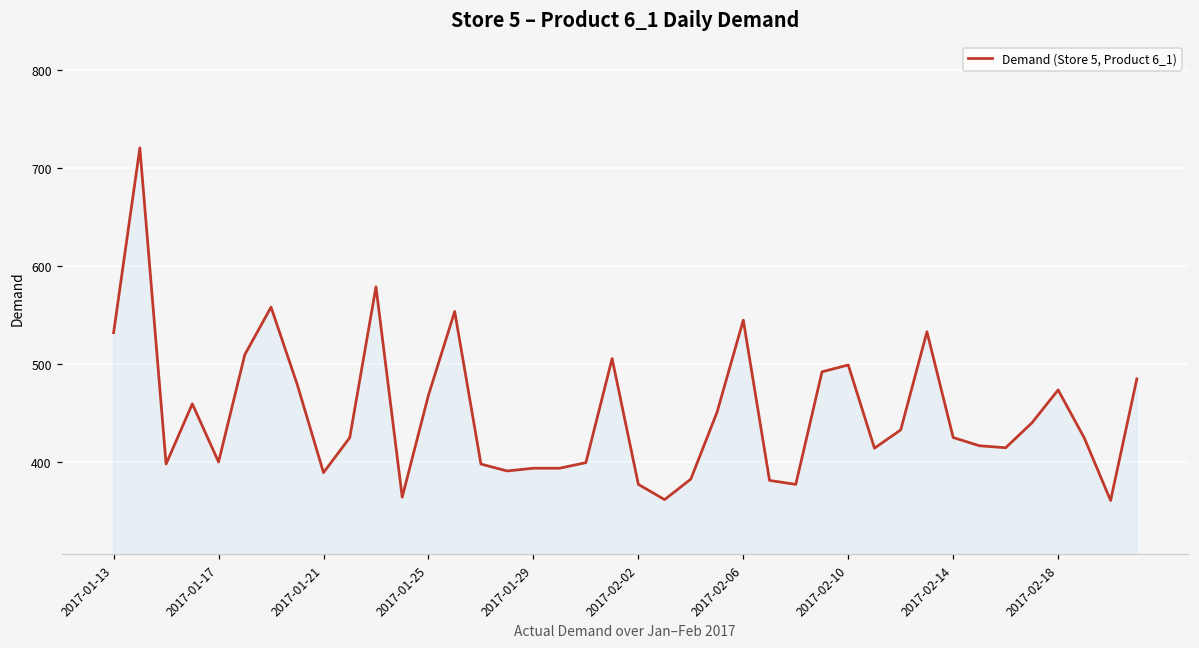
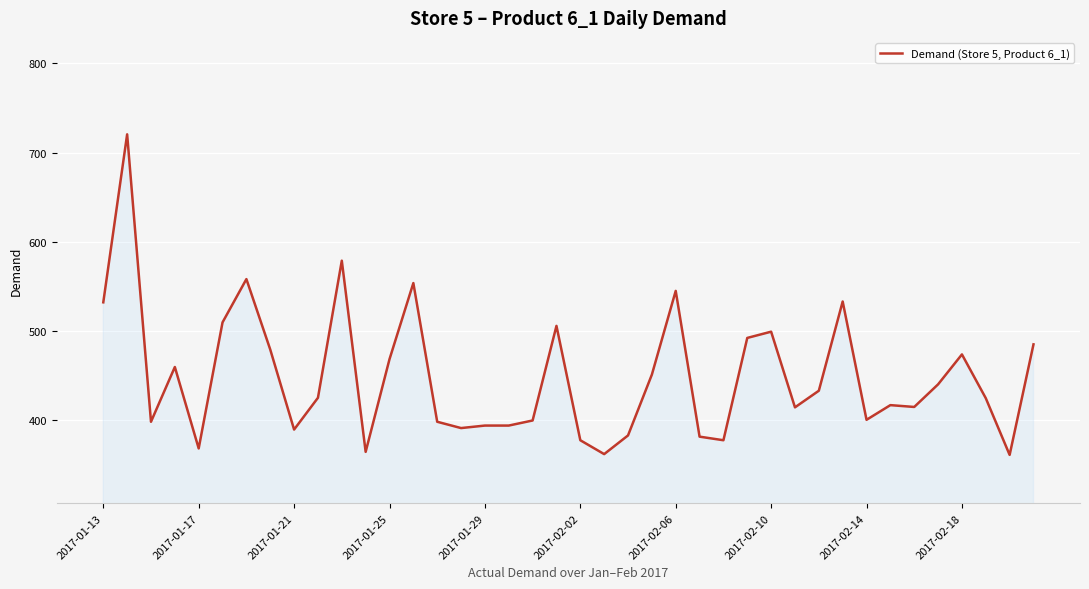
  {
    "2017-01-13": 530,
-   "2017-01-17": 400,
+   "2017-01-17": 370,
    "2017-01-21": 390,
    "2017-01-25": 470,
    "2017-01-29": 390,
    "2017-02-02": 380,
    "2017-02-06": 540,
    "2017-02-10": 500,
-   "2017-02-14": 430,
+   "2017-02-14": 400,
    "2017-02-18": 470
  }
